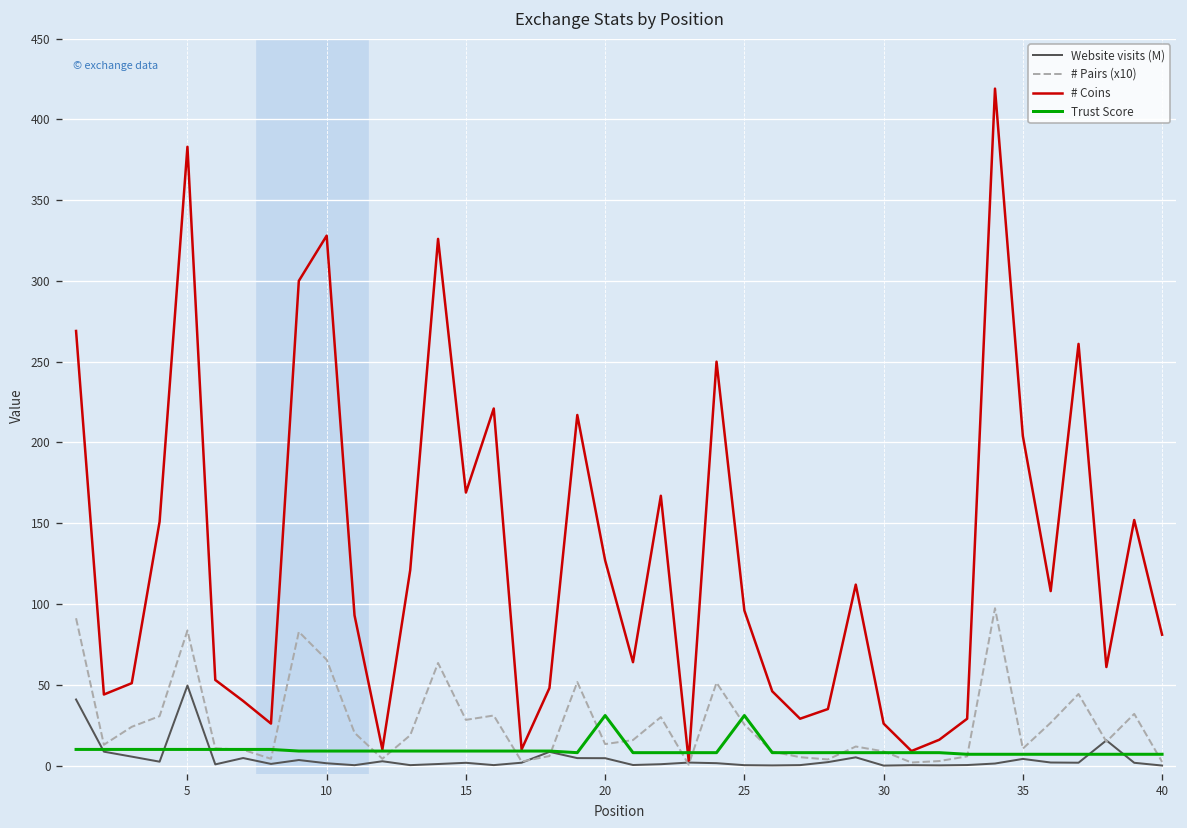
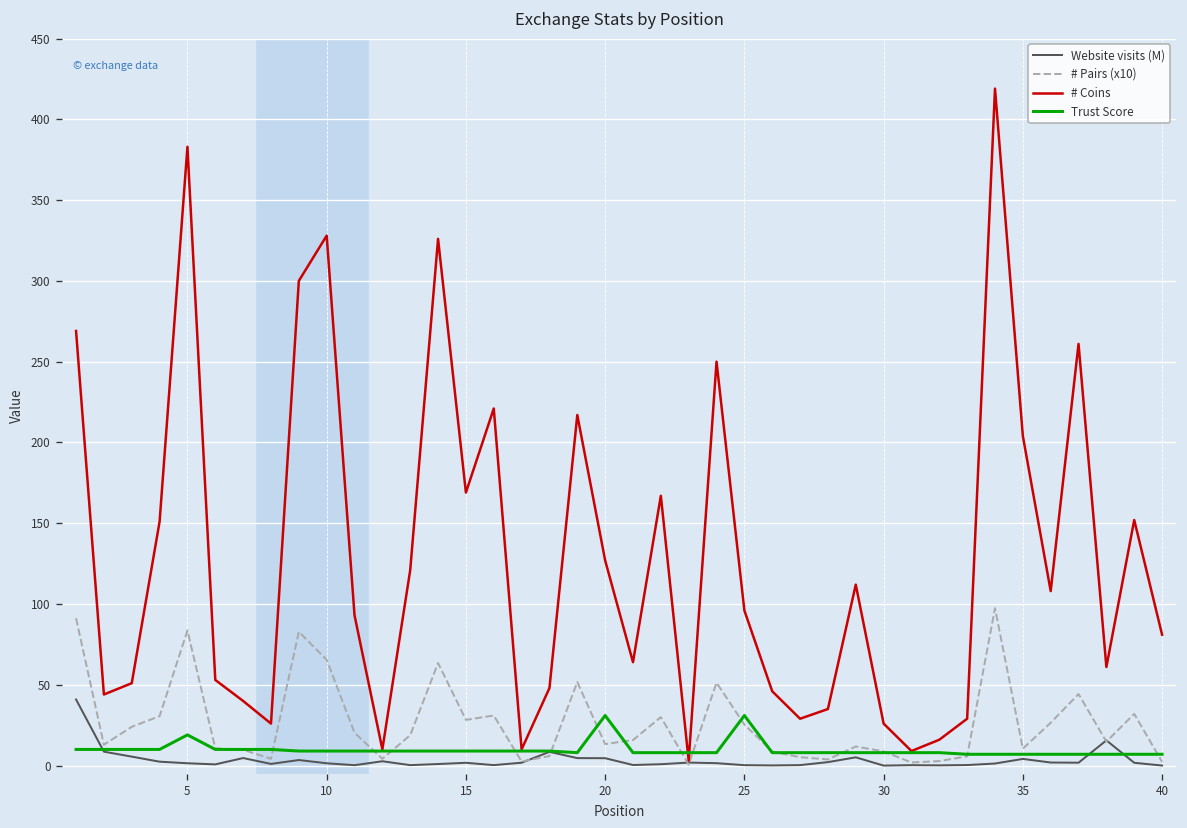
  {
    "Website visits (M)": {
-     "5": 50,
+     "5": 1,
      "10": 1,
      "15": 2,
      "20": 5,
      "25": 0,
      "30": 0,
      "35": 4,
      "40": 0
    },
    "# Pairs (x10)": {
      "5": 84,
      "10": 66,
      "15": 28,
      "20": 13,
      "25": 25,
      "35": 11,
      "40": 2
    },
    "# Coins": {
      "5": 383,
      "10": 328,
      "15": 169,
      "20": 127,
      "25": 96,
      "30": 26,
      "35": 204,
      "40": 81
    },
    "Trust Score": {
-     "5": 10,
+     "5": 19,
      "10": 9,
      "15": 9,
      "20": 31,
      "25": 31,
      "35": 7,
      "40": 7
    }
  }
